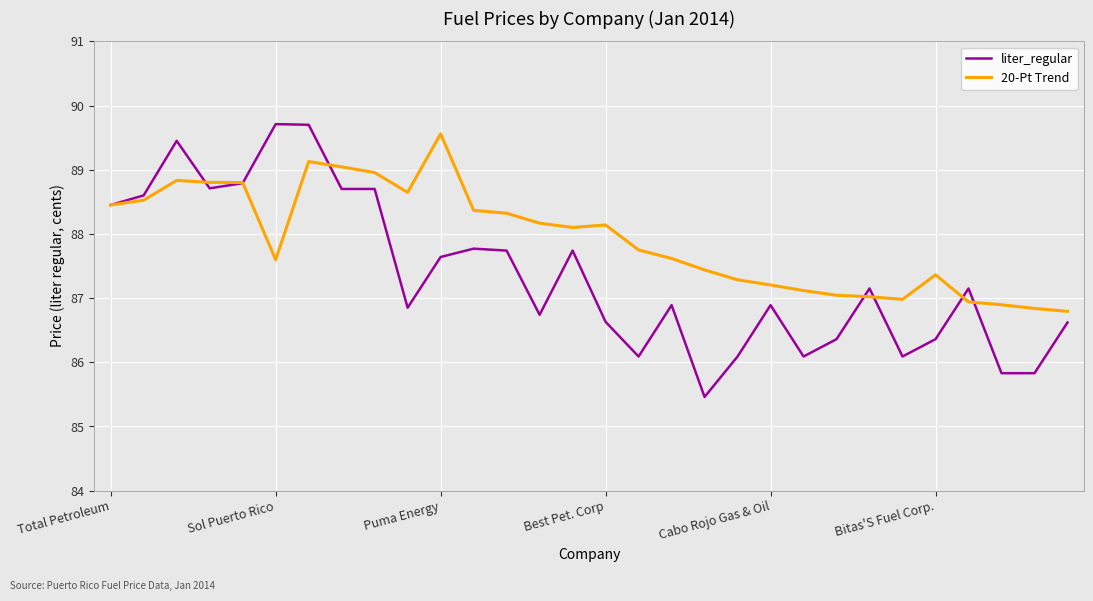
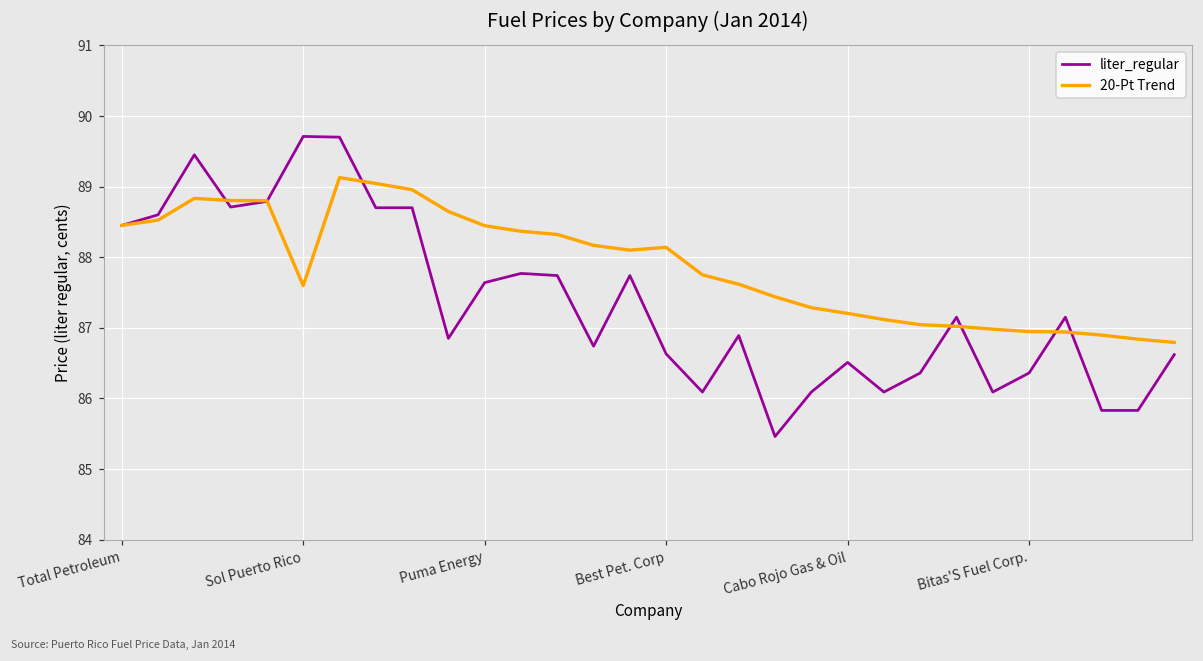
  {
    "liter_regular": {
      "Sol Puerto Rico": 89.7,
      "Puma Energy": 87.6,
      "Best Pet. Corp": 86.6,
-     "Cabo Rojo Gas & Oil": 86.9,
+     "Cabo Rojo Gas & Oil": 86.5,
      "Bitas'S Fuel Corp.": 86.4
    },
    "20-Pt Trend": {
      "Sol Puerto Rico": 87.6,
-     "Puma Energy": 89.6,
+     "Puma Energy": 88.4,
      "Best Pet. Corp": 88.1,
      "Cabo Rojo Gas & Oil": 87.2,
-     "Bitas'S Fuel Corp.": 87.4
+     "Bitas'S Fuel Corp.": 86.9
    }
  }
